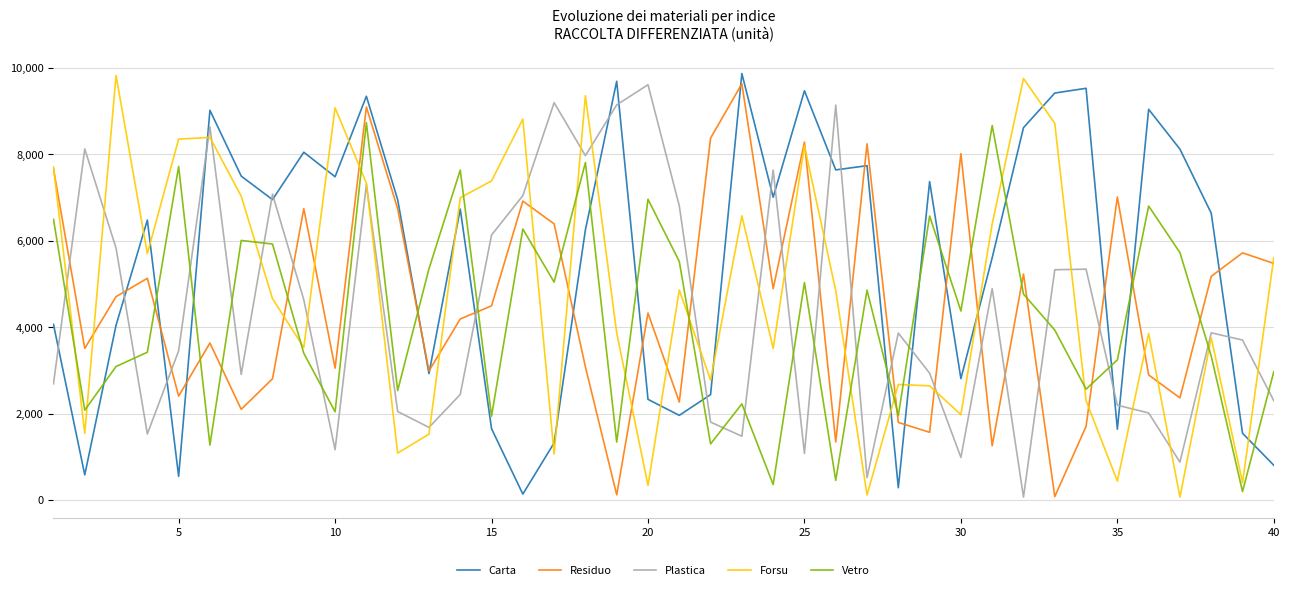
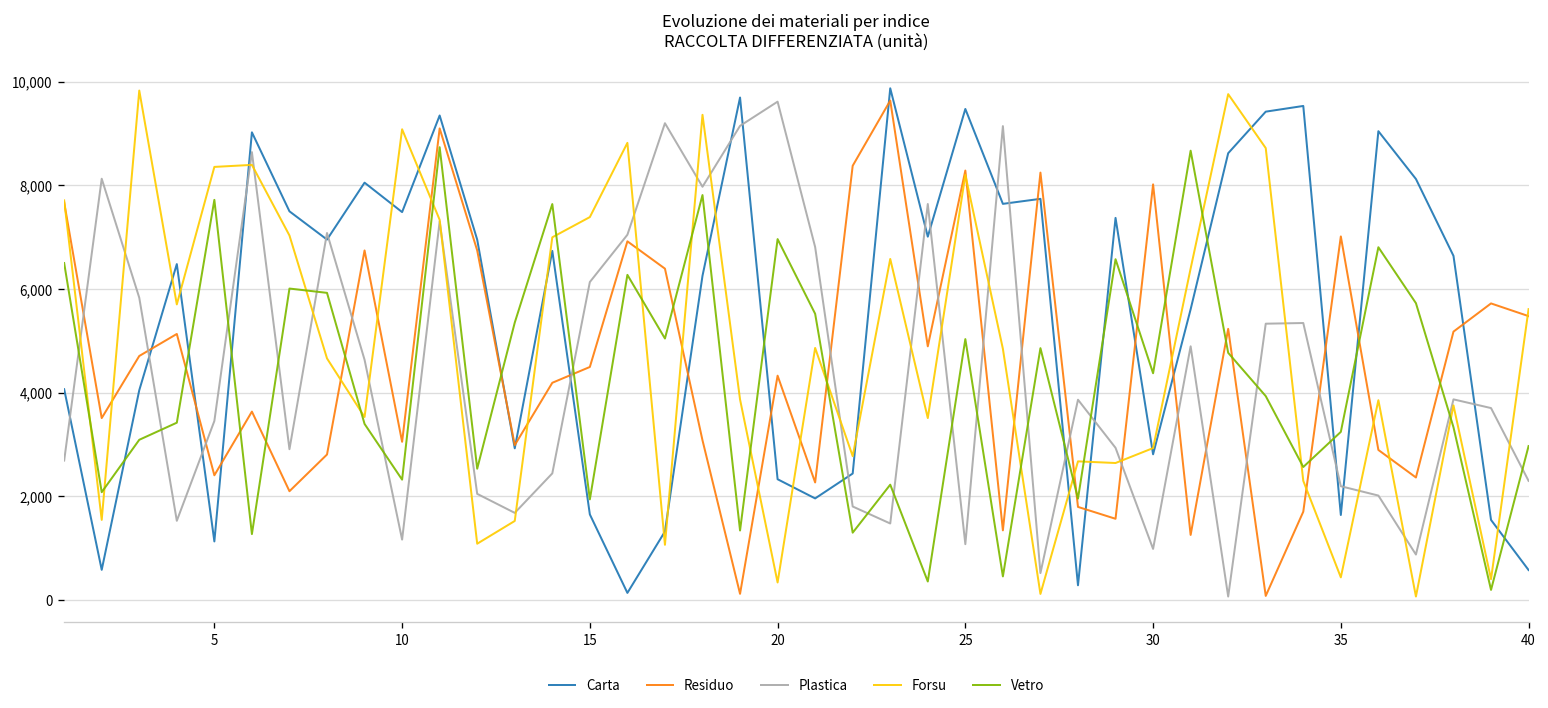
  {
    "Carta": {
-     "5": "500",
+     "5": "1,100",
      "10": "7,500",
      "15": "1,700",
      "20": "2,300",
      "25": "9,500",
      "30": "2,800",
      "35": "1,600",
-     "40": "800"
+     "40": "600"
    },
    "Residuo": {
      "5": "2,400",
      "10": "3,100",
      "15": "4,500",
      "20": "4,300",
      "25": "8,300",
      "30": "8,000",
      "35": "7,000",
      "40": "5,500"
    },
    "Plastica": {
      "5": "3,500",
      "10": "1,200",
      "15": "6,100",
      "20": "9,600",
      "25": "1,100",
      "30": "1,000",
      "35": "2,200",
      "40": "2,300"
    },
    "Forsu": {
      "5": "8,400",
      "10": "9,100",
      "15": "7,400",
      "20": "300",
      "25": "8,200",
-     "30": "2,000",
+     "30": "2,900",
      "35": "400",
      "40": "5,600"
    },
    "Vetro": {
      "5": "7,700",
-     "10": "2,000",
+     "10": "2,300",
      "15": "1,900",
      "20": "7,000",
      "25": "5,000",
      "30": "4,400",
      "35": "3,200",
      "40": "3,000"
    }
  }
